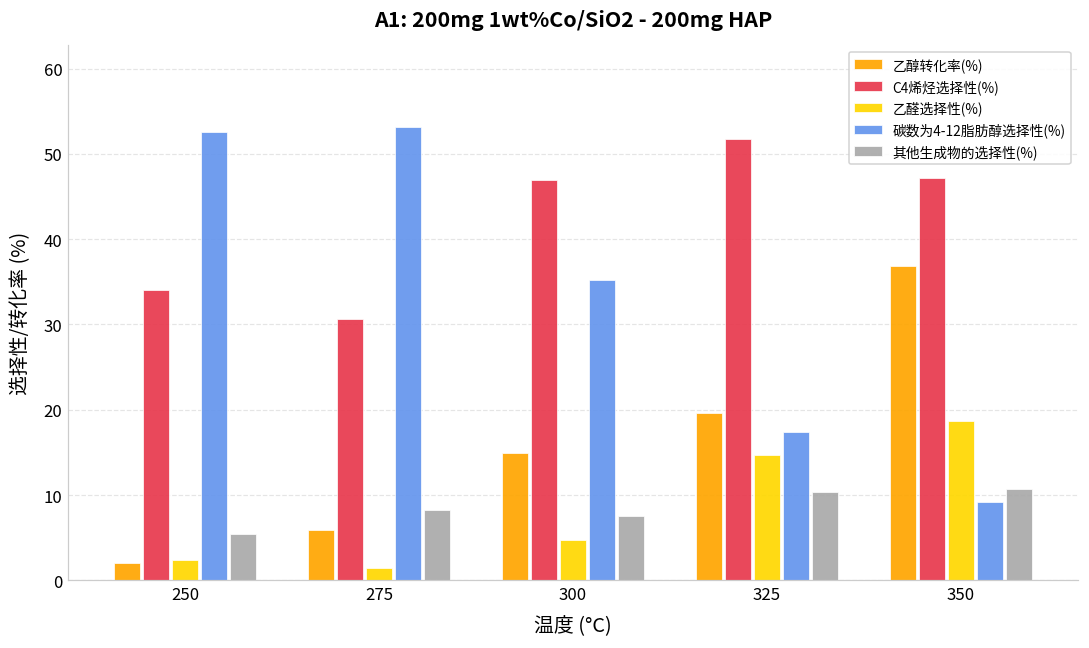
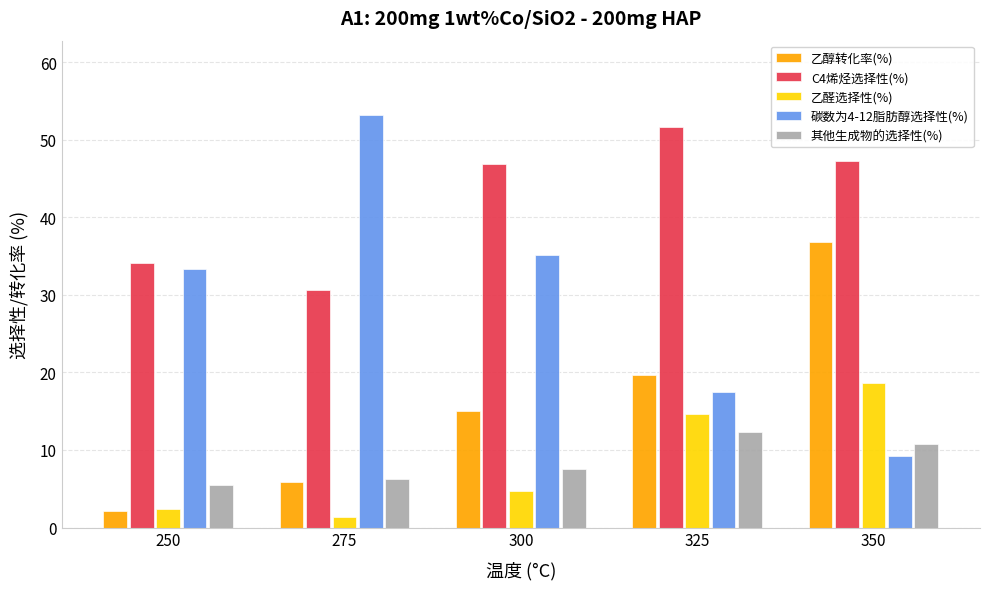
  {
    "C4烯烃选择性(%)": {
      "250": 34,
      "275": 31,
      "300": 47,
      "325": 52,
      "350": 47
    },
    "碳数为4-12脂肪醇选择性(%)": {
-     "250": 53,
+     "250": 33,
      "275": 53,
      "300": 35,
      "325": 17,
      "350": 9
    },
    "其他生成物的选择性(%)": {
      "250": 5,
-     "275": 8,
+     "275": 6,
      "300": 8,
-     "325": 10,
+     "325": 12,
      "350": 11
    }
  }
